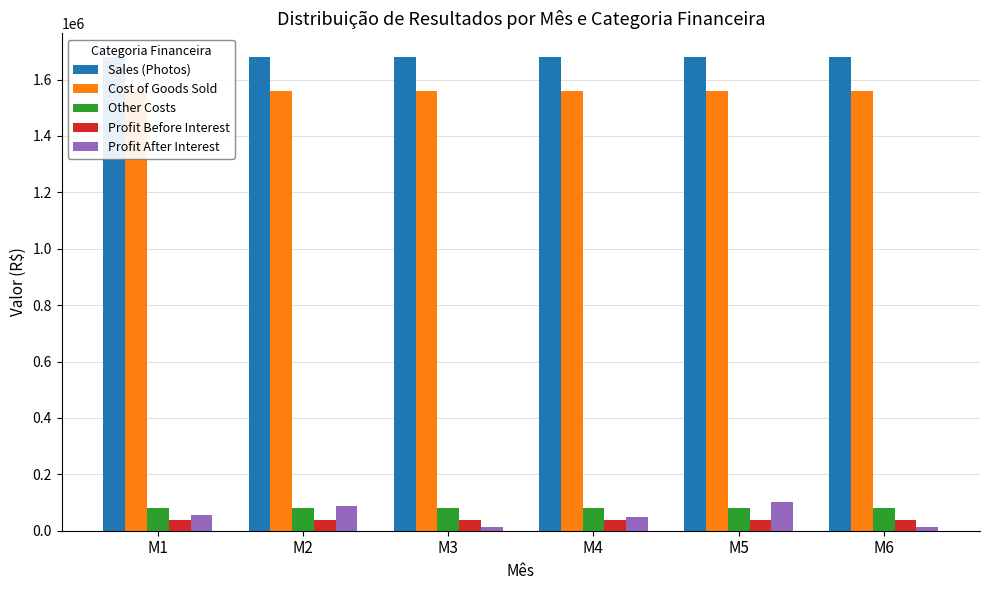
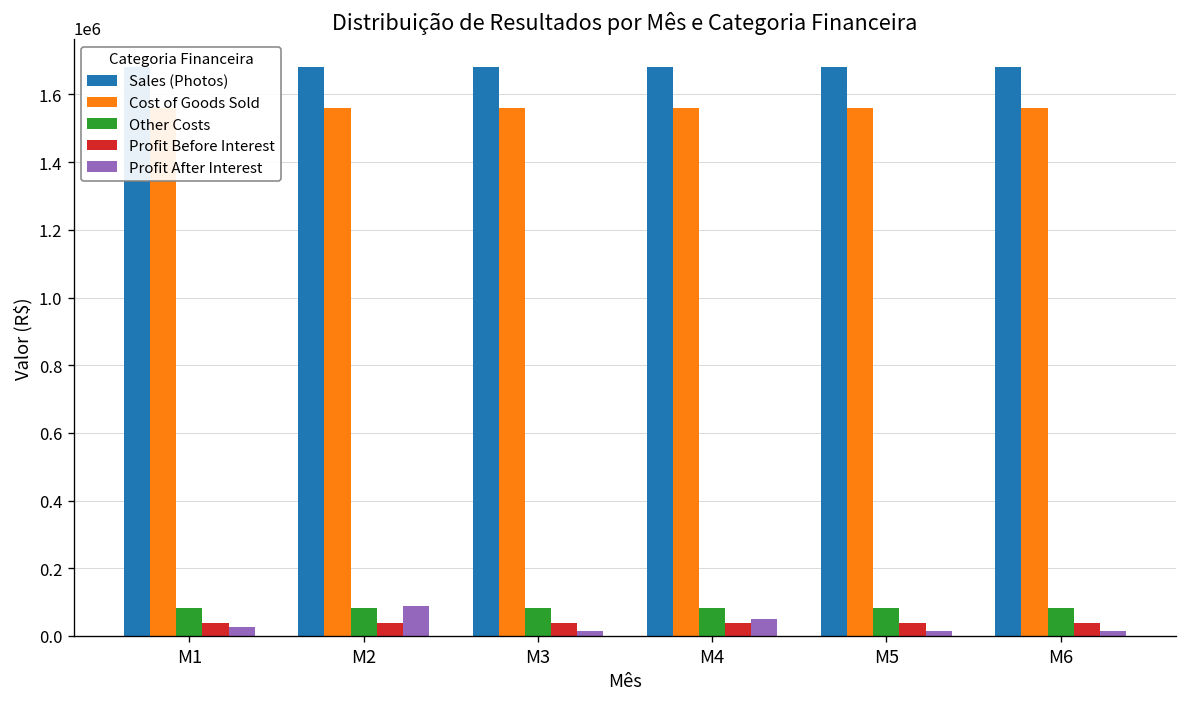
  {
    "Sales (Photos)": {
      "M2": 1680000,
      "M3": 1680000,
      "M4": 1680000,
      "M5": 1680000,
      "M6": 1680000
    },
    "Cost of Goods Sold": {
      "M2": 1560000,
      "M3": 1560000,
      "M4": 1560000,
      "M5": 1560000,
      "M6": 1560000
    },
    "Other Costs": {
      "M1": 80000,
      "M2": 80000,
      "M3": 80000,
      "M4": 80000,
      "M5": 80000,
      "M6": 80000
    },
    "Profit Before Interest": {
      "M1": 40000,
      "M2": 40000,
      "M3": 40000,
      "M4": 40000,
      "M5": 40000,
      "M6": 40000
    },
    "Profit After Interest": {
-     "M1": 50000,
+     "M1": 30000,
      "M2": 90000,
      "M3": 10000,
      "M4": 50000,
-     "M5": 100000,
+     "M5": 10000,
      "M6": 10000
    }
  }
